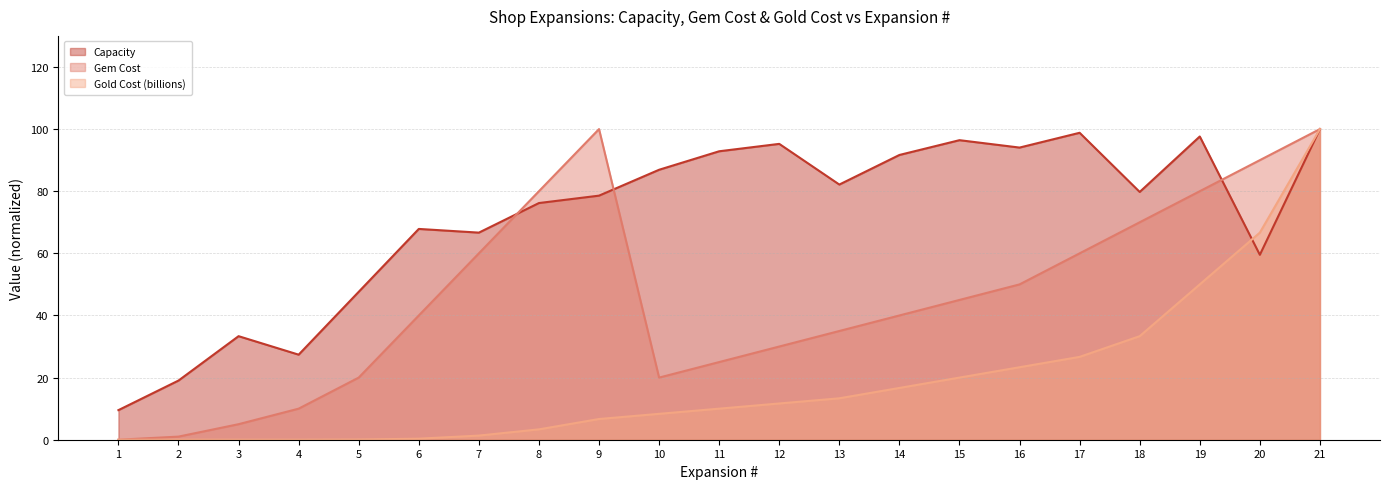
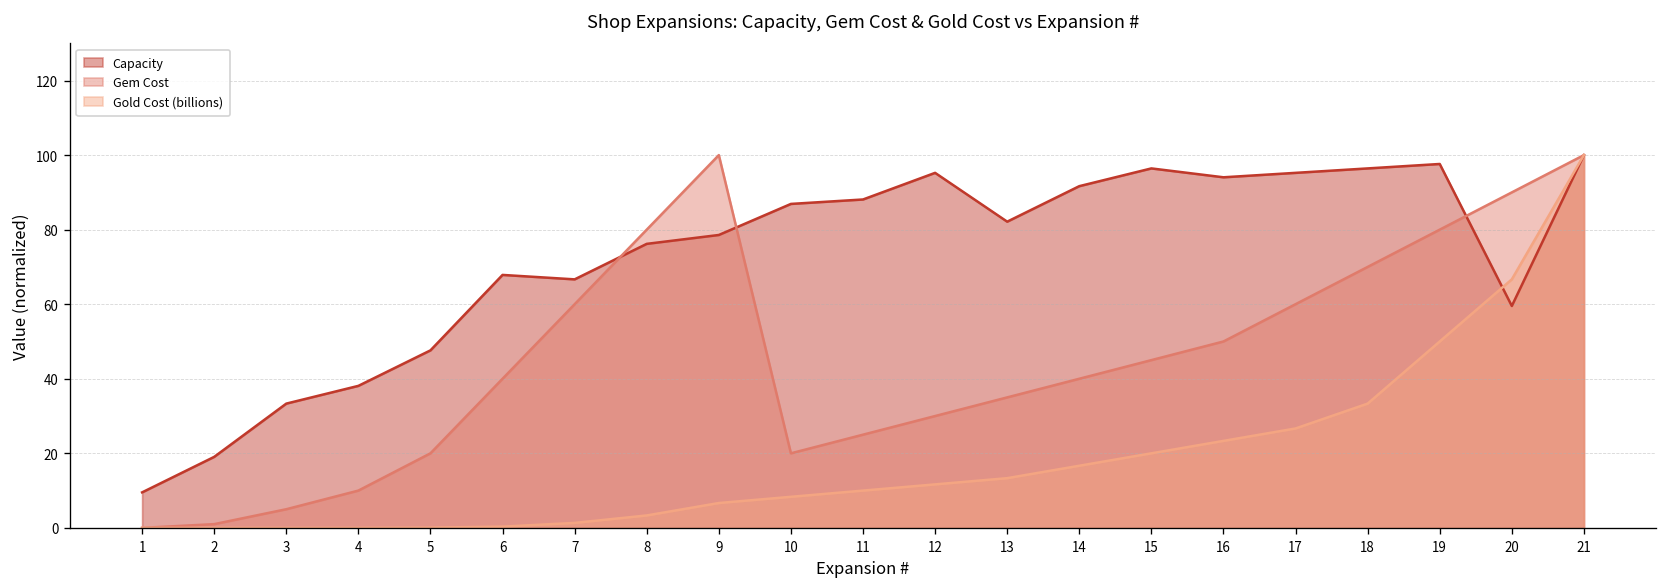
  {
    "Capacity": {
      "1": 10,
      "2": 19,
      "3": 33,
-     "4": 27,
+     "4": 38,
      "5": 48,
      "6": 68,
      "7": 67,
      "8": 76,
      "9": 79,
      "10": 87,
-     "11": 93,
+     "11": 88,
      "12": 95,
      "13": 82,
      "14": 92,
      "15": 96,
      "16": 94,
-     "17": 99,
-     "18": 80,
+     "17": 95,
+     "18": 96,
      "19": 98,
      "20": 60
    }
  }
